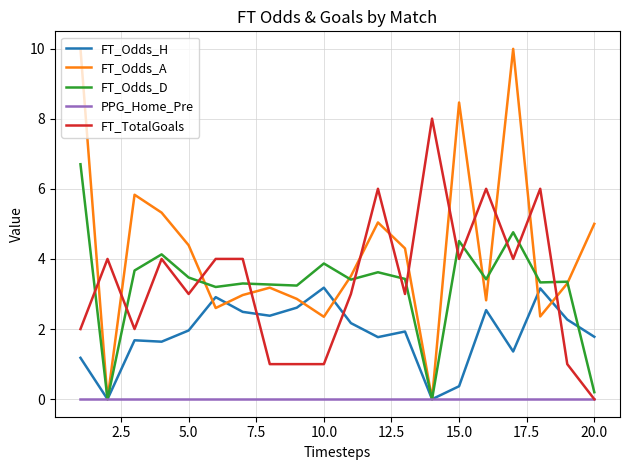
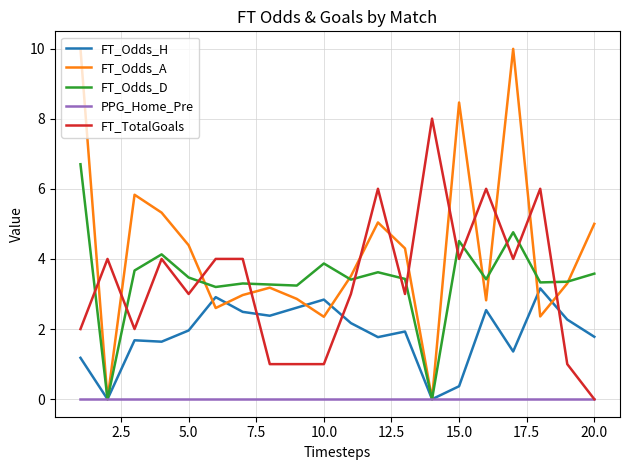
  {
    "FT_Odds_H": {
      "5.0": 2.0,
-     "10.0": 3.2,
+     "10.0": 2.8,
      "15.0": 0.4,
      "20.0": 1.8
    },
    "FT_Odds_A": {
      "5.0": 4.4,
      "10.0": 2.4,
      "15.0": 8.5,
      "20.0": 5.0
    },
    "FT_Odds_D": {
      "5.0": 3.5,
      "10.0": 3.9,
      "15.0": 4.5,
-     "20.0": 0.2
+     "20.0": 3.6
    },
    "PPG_Home_Pre": {
      "5.0": 0.0,
      "10.0": 0.0,
      "15.0": 0.0
    },
    "FT_TotalGoals": {
      "5.0": 3.0,
      "10.0": 1.0,
      "15.0": 4.0
    }
  }
